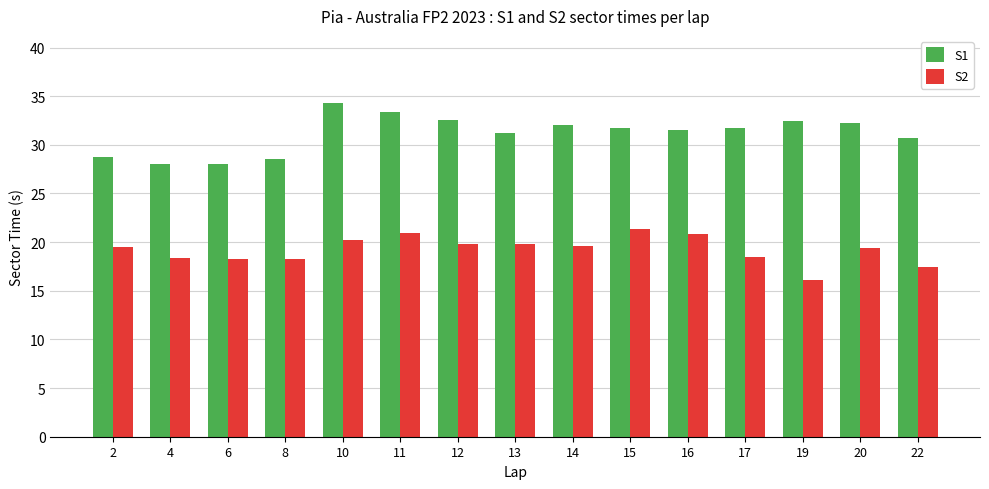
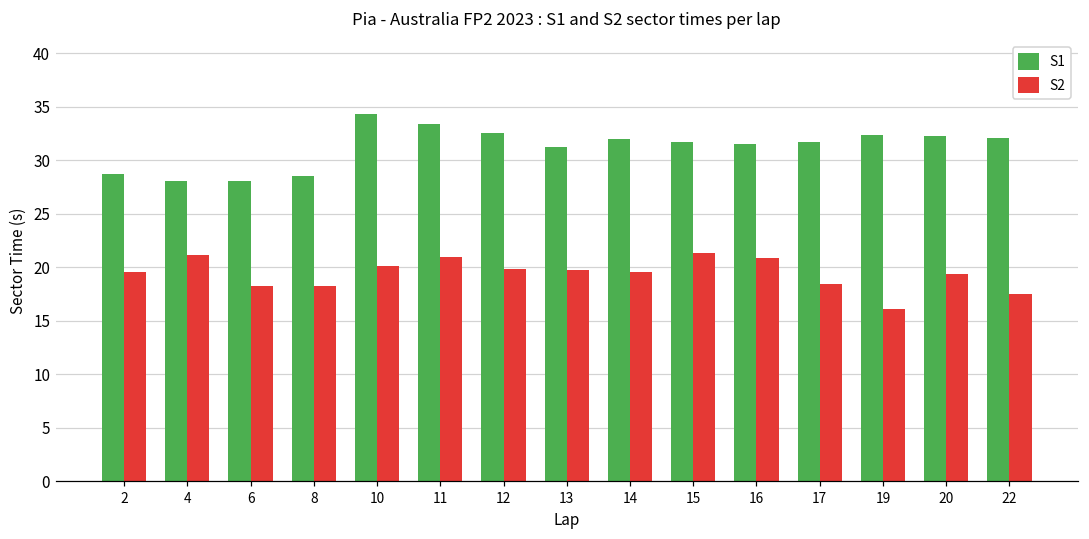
  {
    "S1": {
      "2": 29,
      "4": 28,
      "6": 28,
      "8": 29,
      "10": 34,
      "11": 33,
      "12": 33,
      "13": 31,
      "14": 32,
      "15": 32,
      "16": 32,
      "17": 32,
      "19": 32,
      "20": 32,
-     "22": 31
+     "22": 32
    },
    "S2": {
      "2": 20,
-     "4": 18,
+     "4": 21,
      "6": 18,
      "8": 18,
      "10": 20,
      "11": 21,
      "12": 20,
      "13": 20,
      "14": 20,
      "15": 21,
      "16": 21,
      "17": 18,
      "19": 16,
      "20": 19,
      "22": 17
    }
  }
